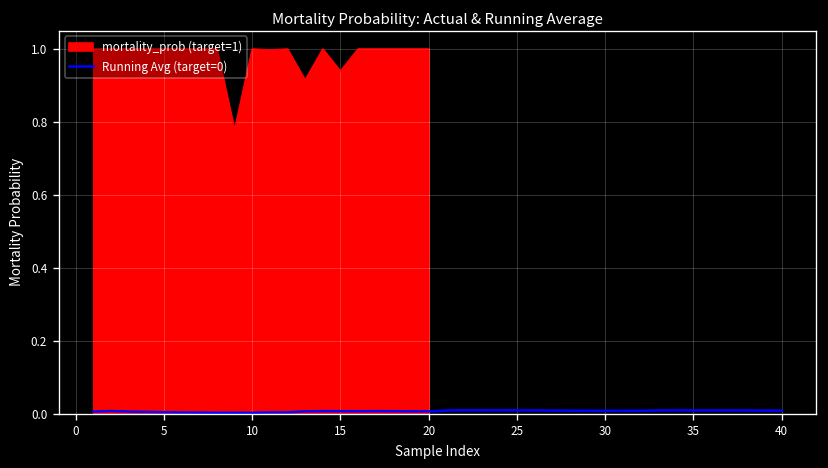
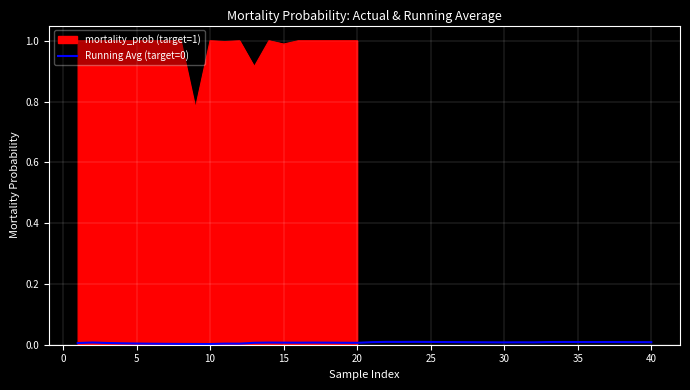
  {
    "mortality_prob (target=1)": {
      "10": 1.00,
-     "15": 0.94,
+     "15": 0.99,
      "20": 1.00
    },
    "Running Avg (target=0)": {
      "5": 0.00,
      "10": 0.00,
      "15": 0.01,
      "20": 0.01,
      "25": 0.01,
      "30": 0.01,
      "35": 0.01,
      "40": 0.01
    }
  }
